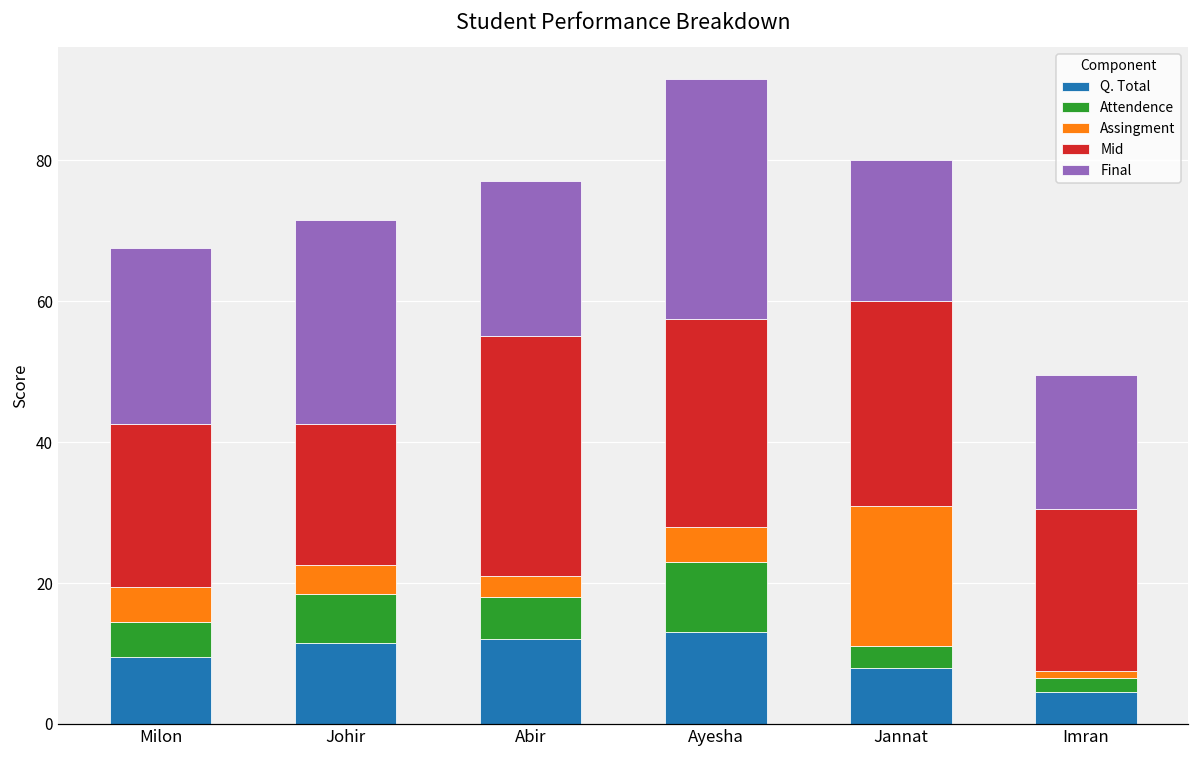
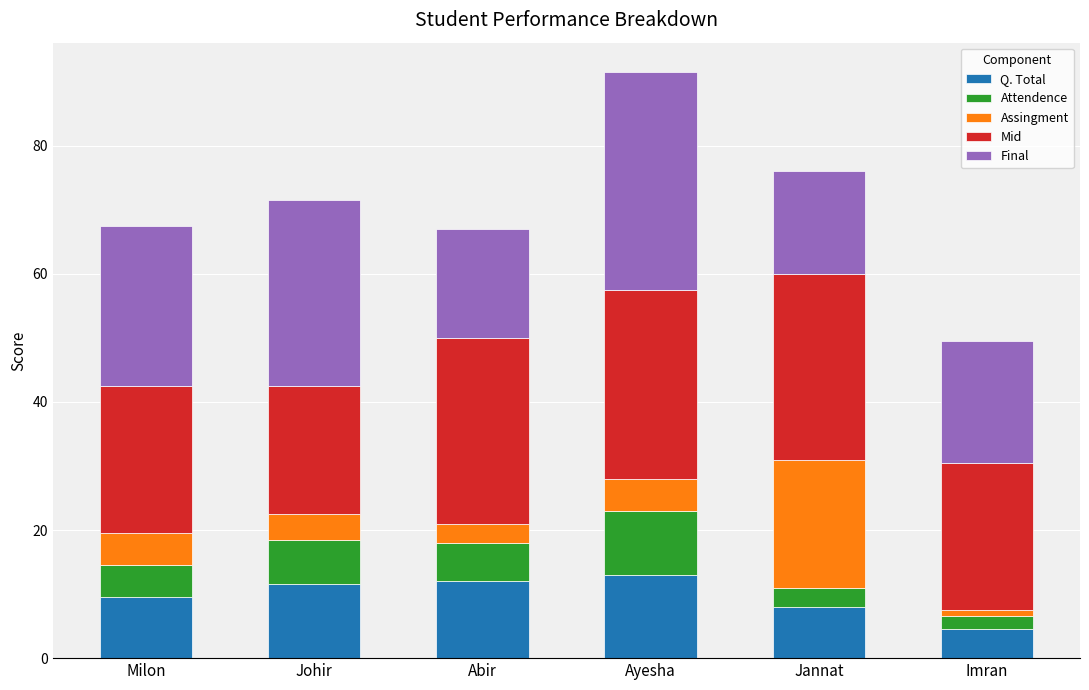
  {
    "Q. Total": {
      "Milon": 10,
      "Johir": 12,
      "Abir": 12,
      "Ayesha": 13,
      "Jannat": 8,
      "Imran": 5
    },
    "Attendence": {
      "Milon": 5,
      "Johir": 7,
      "Abir": 6,
      "Ayesha": 10,
      "Jannat": 3,
      "Imran": 2
    },
    "Assingment": {
      "Milon": 5,
      "Johir": 4,
      "Abir": 3,
      "Ayesha": 5,
      "Jannat": 20,
      "Imran": 1
    },
    "Mid": {
      "Milon": 23,
      "Johir": 20,
-     "Abir": 34,
+     "Abir": 29,
      "Ayesha": 30,
      "Jannat": 29,
      "Imran": 23
    },
    "Final": {
      "Milon": 25,
      "Johir": 29,
-     "Abir": 22,
+     "Abir": 17,
      "Ayesha": 34,
-     "Jannat": 20,
+     "Jannat": 16,
      "Imran": 19
    }
  }
